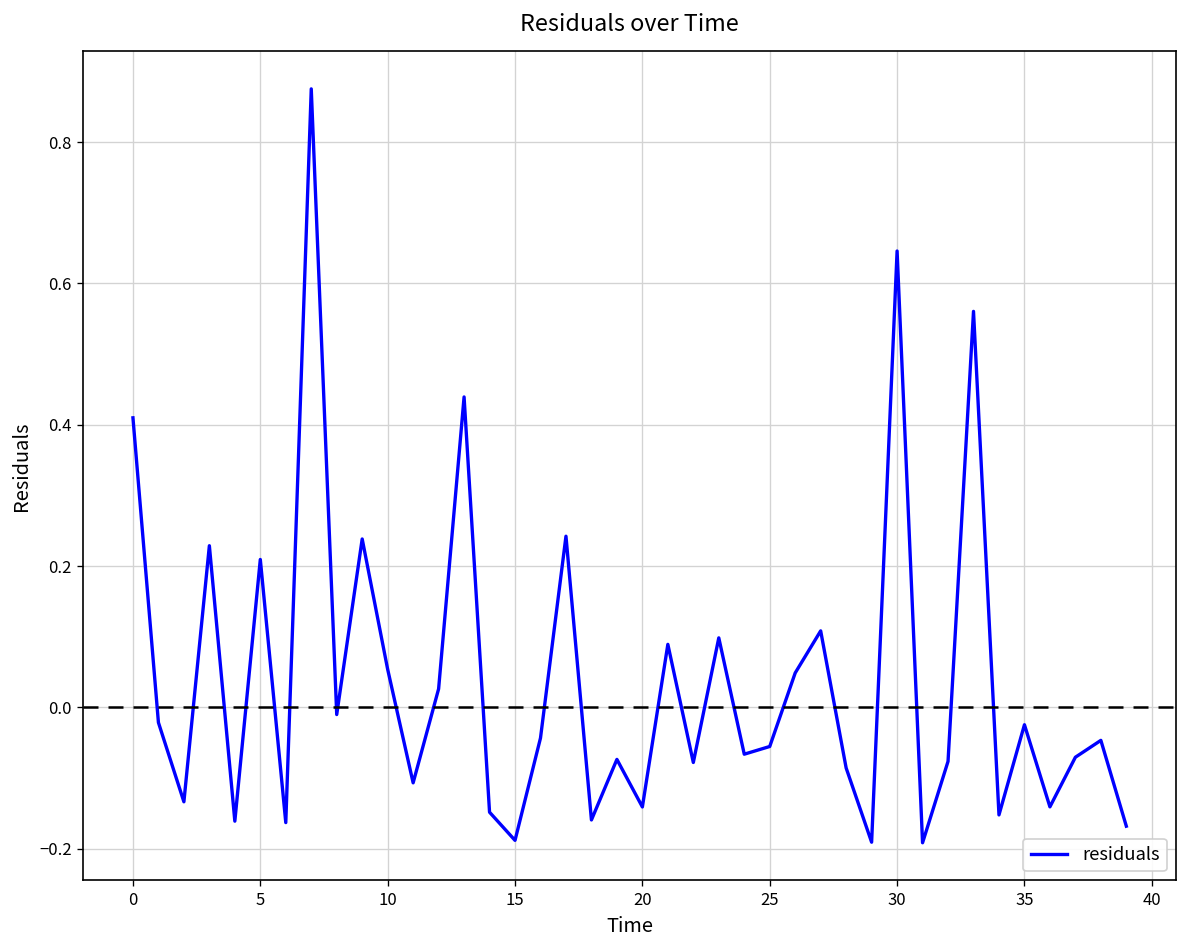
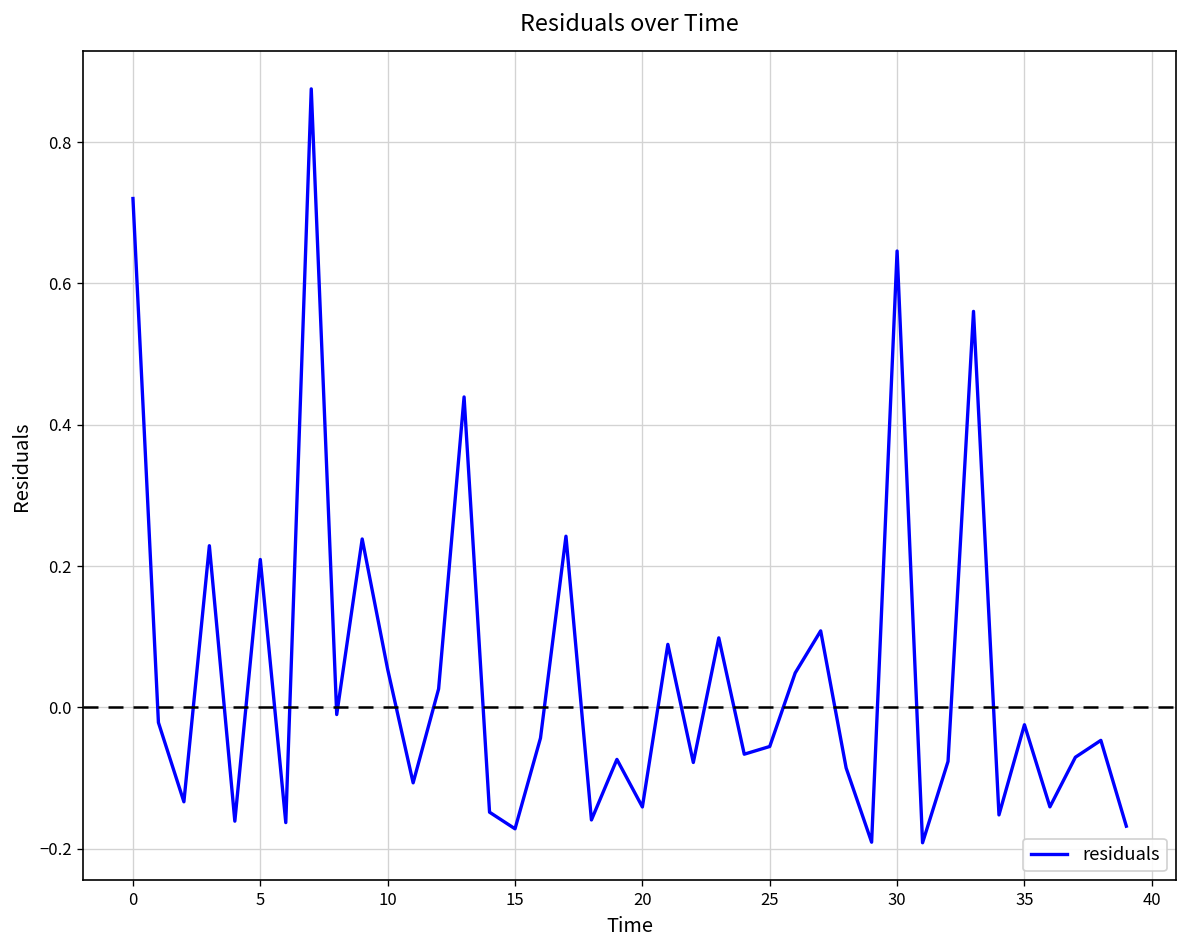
  {
-   "0": 0.41,
+   "0": 0.72,
    "5": 0.21,
    "10": 0.05,
-   "15": -0.19,
+   "15": -0.17,
    "20": -0.14,
    "25": -0.06,
    "30": 0.65,
    "35": -0.02
  }
